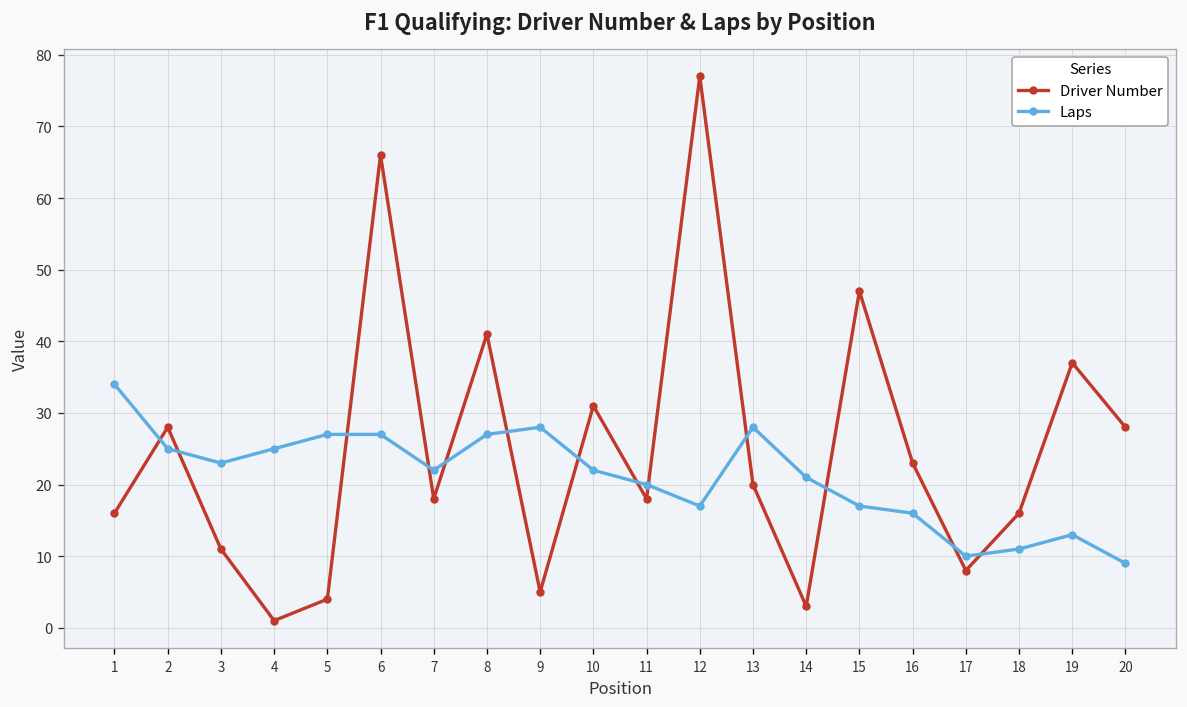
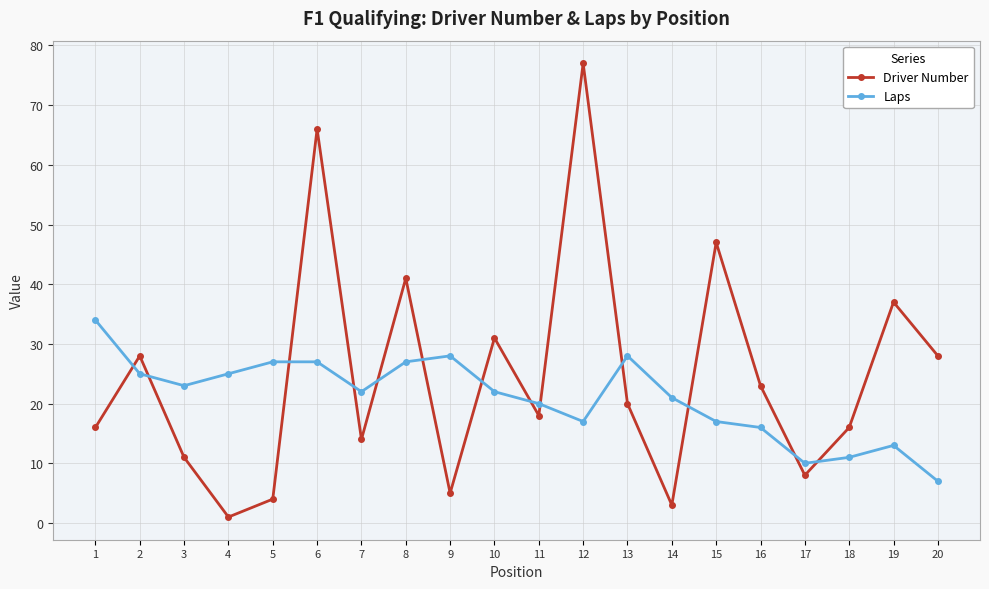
  {
    "Driver Number": {
      "1": 16,
      "2": 28,
      "3": 11,
      "4": 1,
      "5": 4,
      "6": 66,
-     "7": 18,
+     "7": 14,
      "8": 41,
      "9": 5,
      "10": 31,
      "11": 18,
      "12": 77,
      "13": 20,
      "14": 3,
      "15": 47,
      "16": 23,
      "17": 8,
      "18": 16,
      "19": 37,
      "20": 28
    },
    "Laps": {
      "1": 34,
      "2": 25,
      "3": 23,
      "4": 25,
      "5": 27,
      "6": 27,
      "7": 22,
      "8": 27,
      "9": 28,
      "10": 22,
      "11": 20,
      "12": 17,
      "13": 28,
      "14": 21,
      "15": 17,
      "16": 16,
      "17": 10,
      "18": 11,
      "19": 13,
-     "20": 9
+     "20": 7
    }
  }
